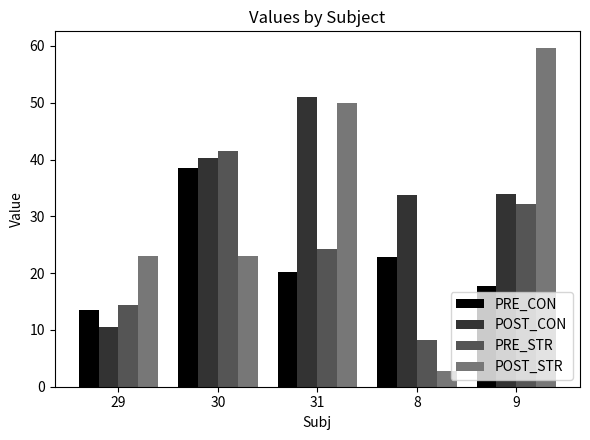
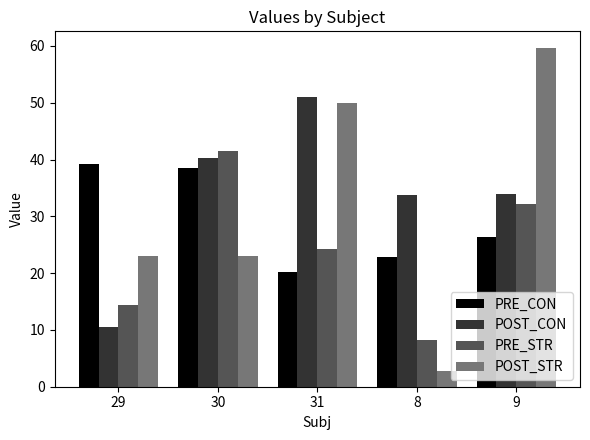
  {
    "PRE_CON": {
-     "29": 14,
+     "29": 39,
      "30": 39,
      "31": 20,
      "8": 23,
-     "9": 18
+     "9": 26
    }
  }
